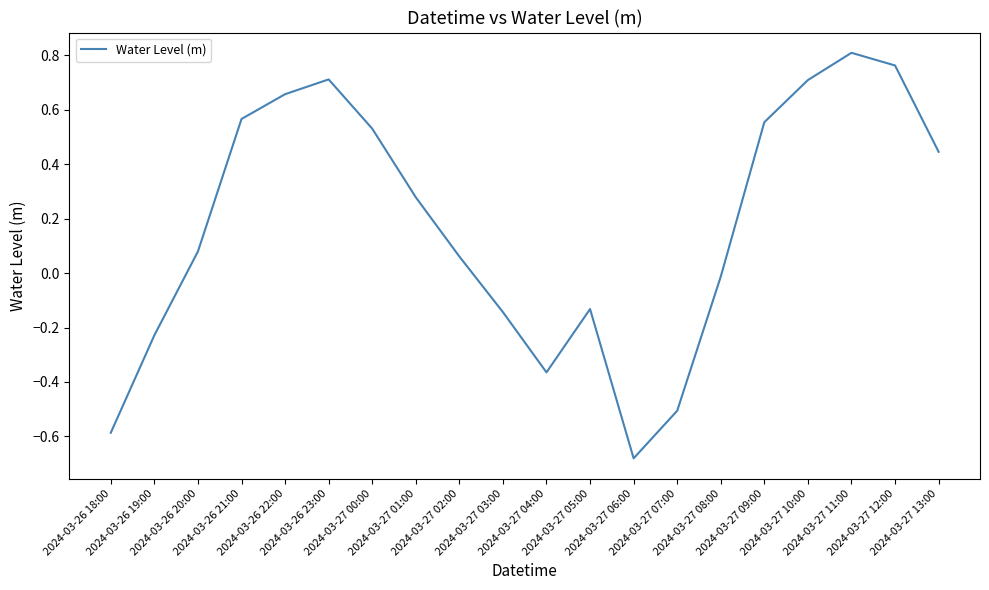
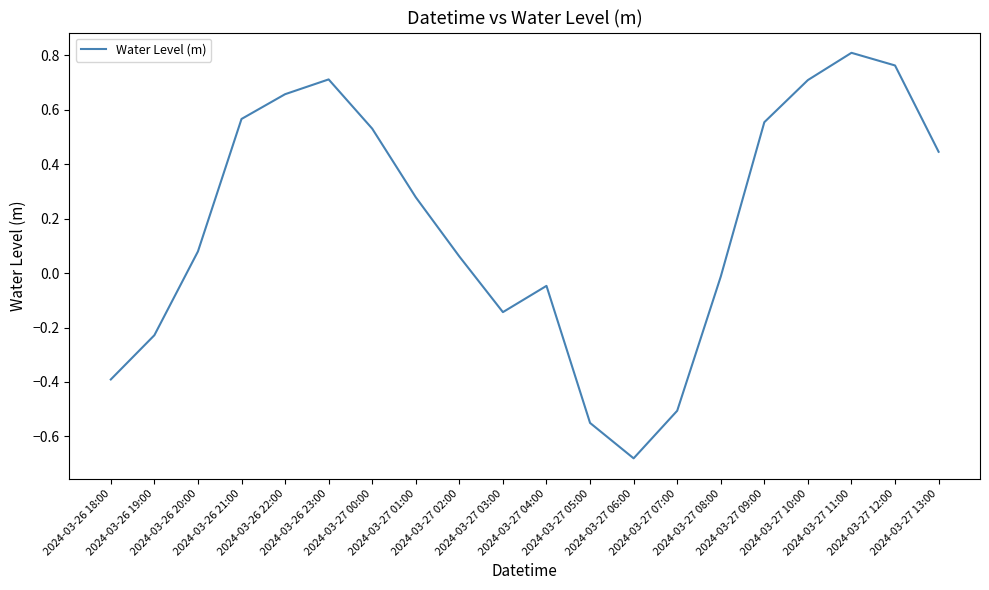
  {
-   "2024-03-26 18:00": -0.59,
+   "2024-03-26 18:00": -0.39,
    "2024-03-26 19:00": -0.23,
    "2024-03-26 20:00": 0.08,
    "2024-03-26 21:00": 0.57,
    "2024-03-26 22:00": 0.66,
    "2024-03-26 23:00": 0.71,
    "2024-03-27 00:00": 0.53,
    "2024-03-27 01:00": 0.28,
    "2024-03-27 02:00": 0.06,
    "2024-03-27 03:00": -0.14,
-   "2024-03-27 04:00": -0.36,
-   "2024-03-27 05:00": -0.13,
+   "2024-03-27 04:00": -0.05,
+   "2024-03-27 05:00": -0.55,
    "2024-03-27 06:00": -0.68,
    "2024-03-27 07:00": -0.51,
    "2024-03-27 08:00": -0.01,
    "2024-03-27 09:00": 0.55,
    "2024-03-27 10:00": 0.71,
    "2024-03-27 11:00": 0.81,
    "2024-03-27 12:00": 0.76,
    "2024-03-27 13:00": 0.45
  }
